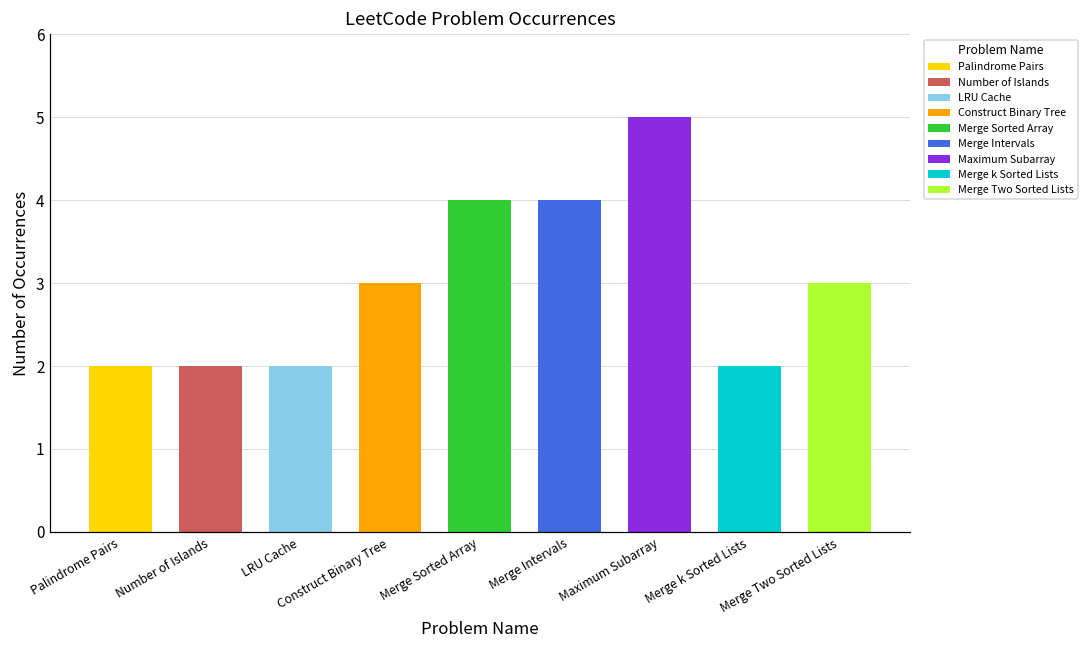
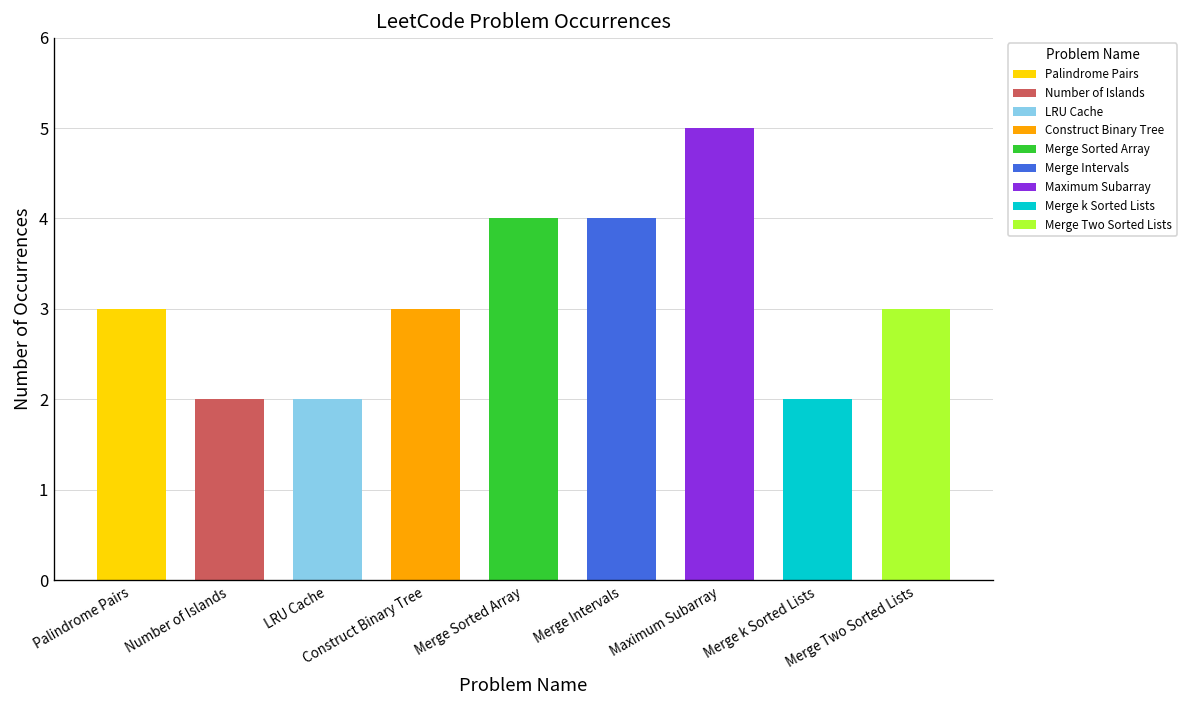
  {
-   "Palindrome Pairs": 2,
+   "Palindrome Pairs": 3,
    "Number of Islands": 2,
    "LRU Cache": 2,
    "Construct Binary Tree": 3,
    "Merge Sorted Array": 4,
    "Merge Intervals": 4,
    "Maximum Subarray": 5,
    "Merge k Sorted Lists": 2,
    "Merge Two Sorted Lists": 3
  }
